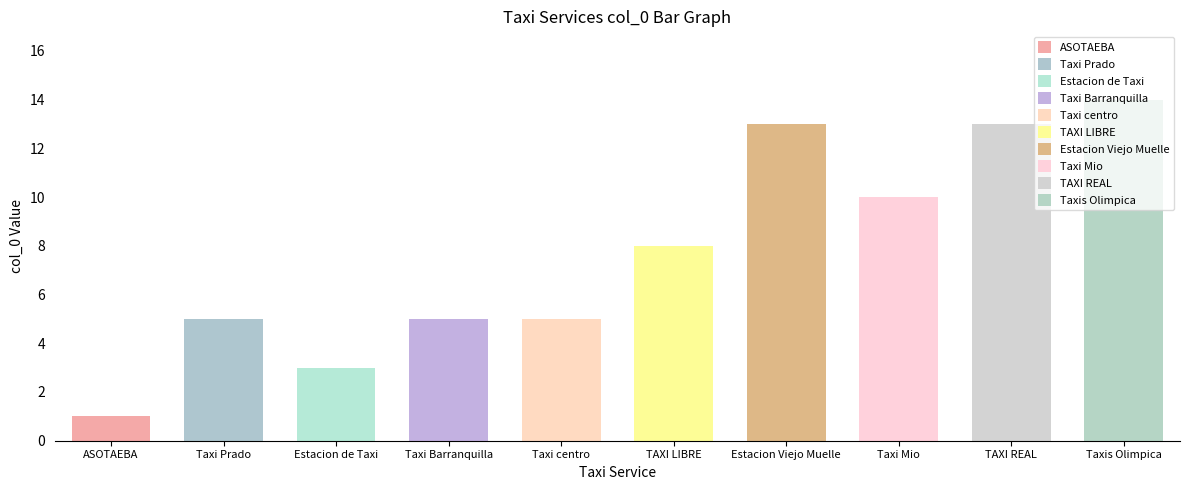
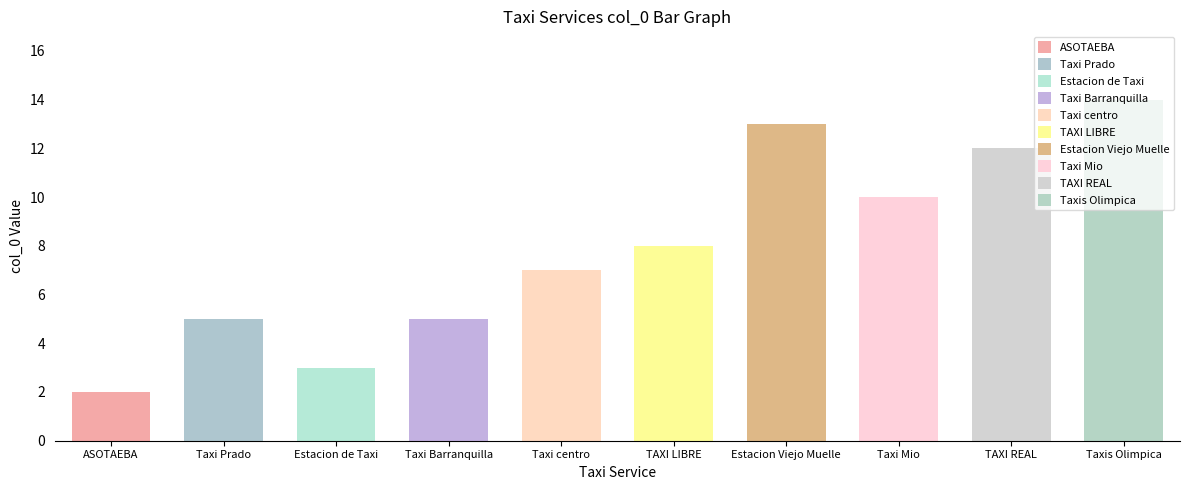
  {
-   "ASOTAEBA": 1,
+   "ASOTAEBA": 2,
    "Taxi Prado": 5,
    "Estacion de Taxi": 3,
    "Taxi Barranquilla": 5,
-   "Taxi centro": 5,
+   "Taxi centro": 7,
    "TAXI LIBRE": 8,
    "Estacion Viejo Muelle": 13,
    "Taxi Mio": 10,
-   "TAXI REAL": 13
+   "TAXI REAL": 12
  }
